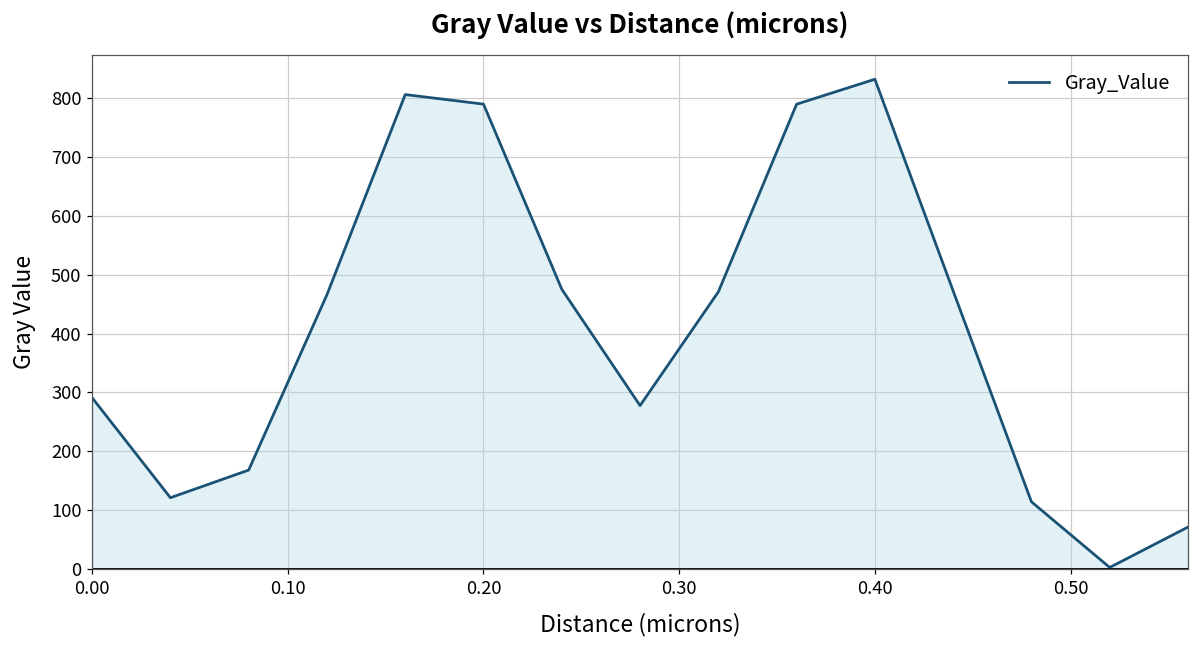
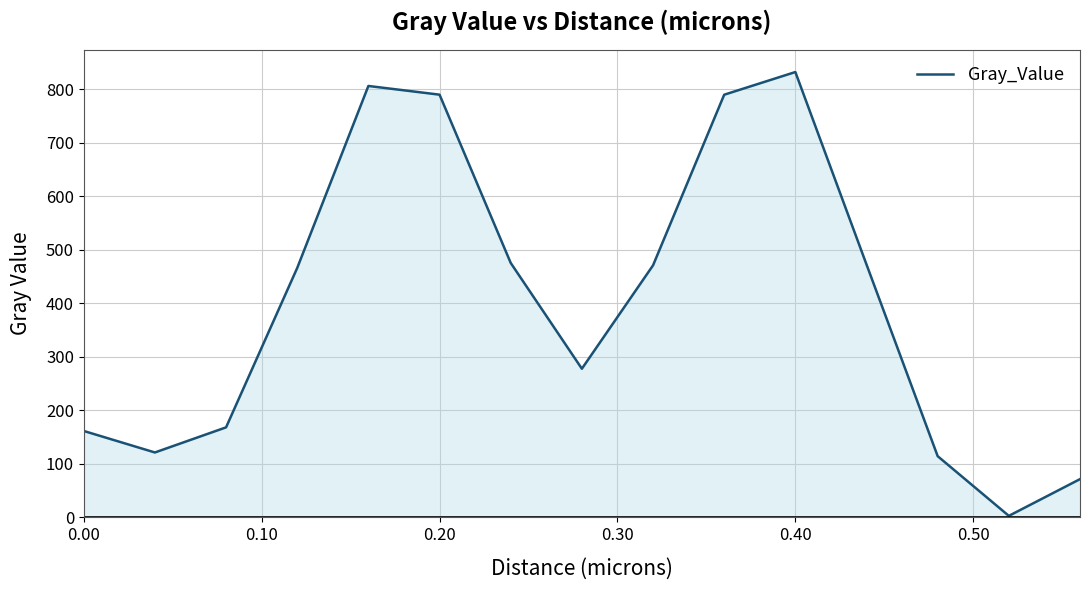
  {
-   "0.00": 290,
+   "0.00": 160,
    "0.20": 790,
    "0.40": 830
  }
